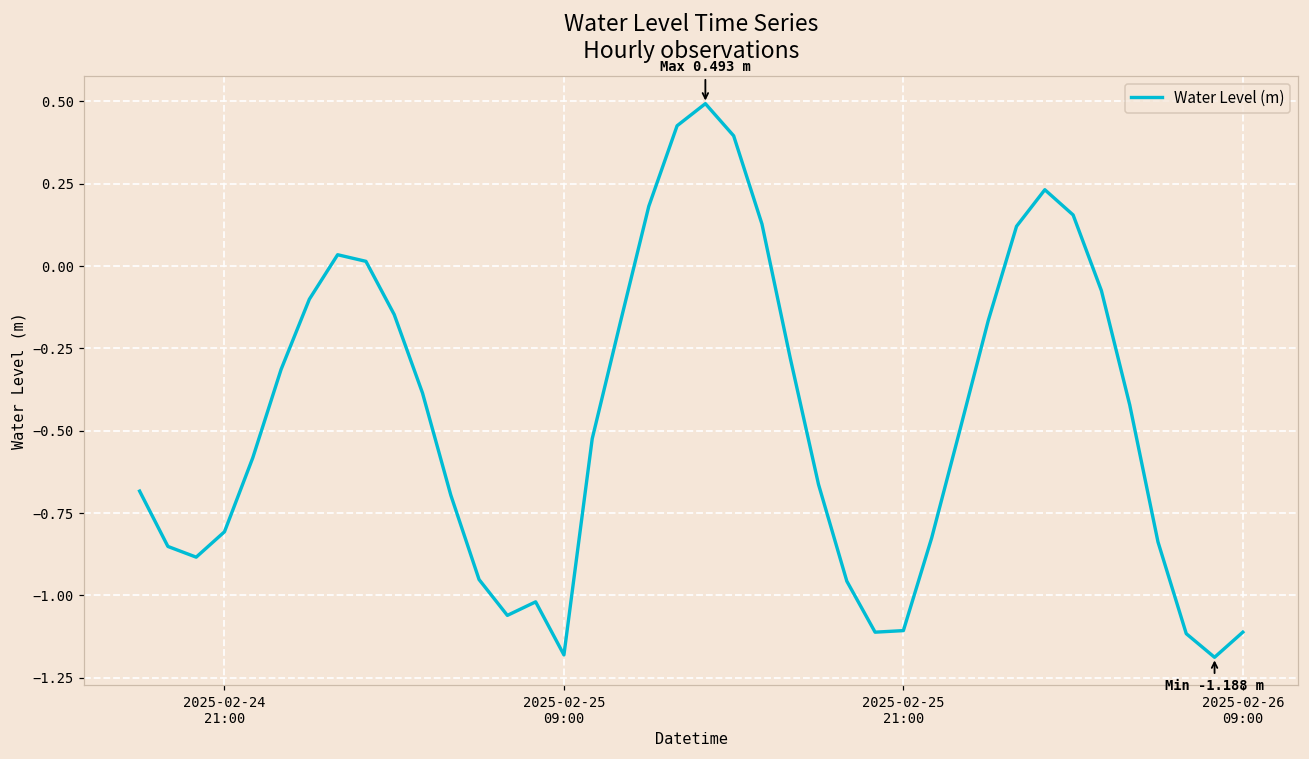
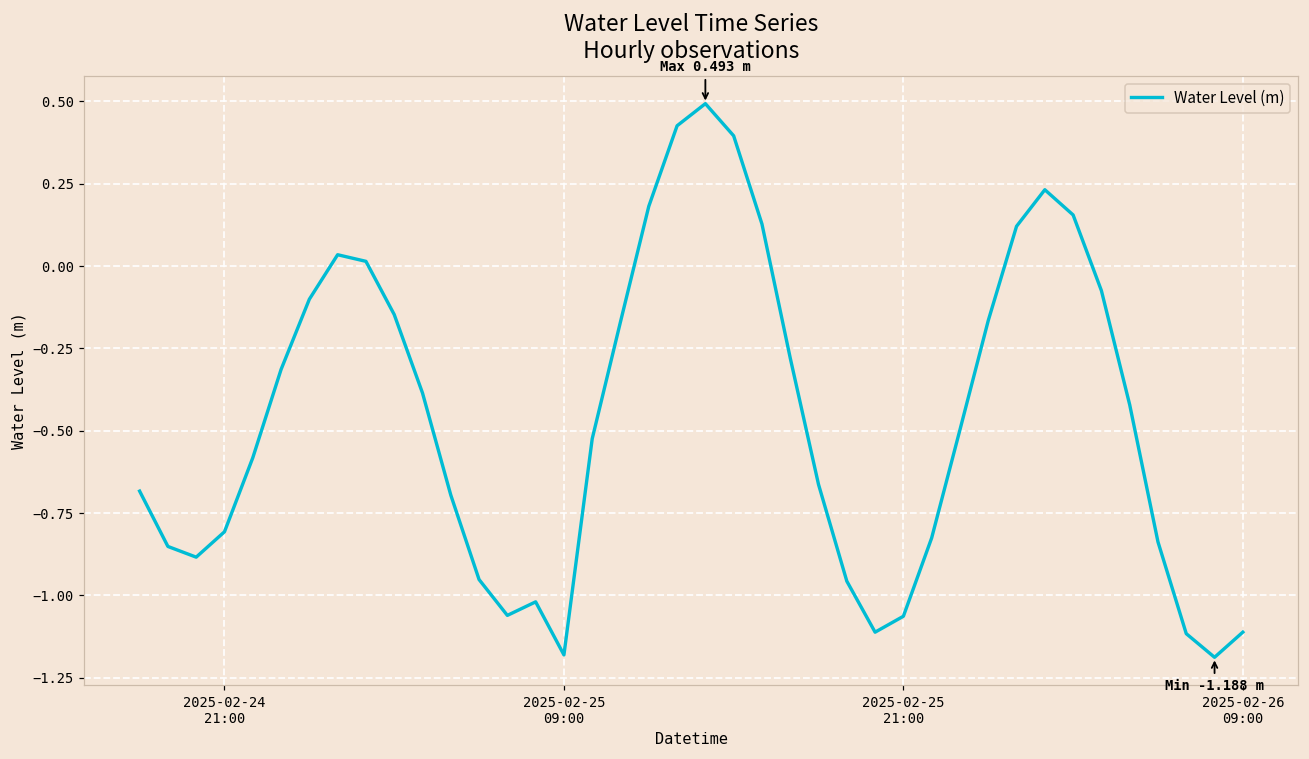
  {
    "2025-02-24 21:00": -0.81,
    "2025-02-25 09:00": -1.18,
-   "2025-02-25 21:00": -1.11,
+   "2025-02-25 21:00": -1.06,
    "2025-02-26 09:00": -1.11
  }
